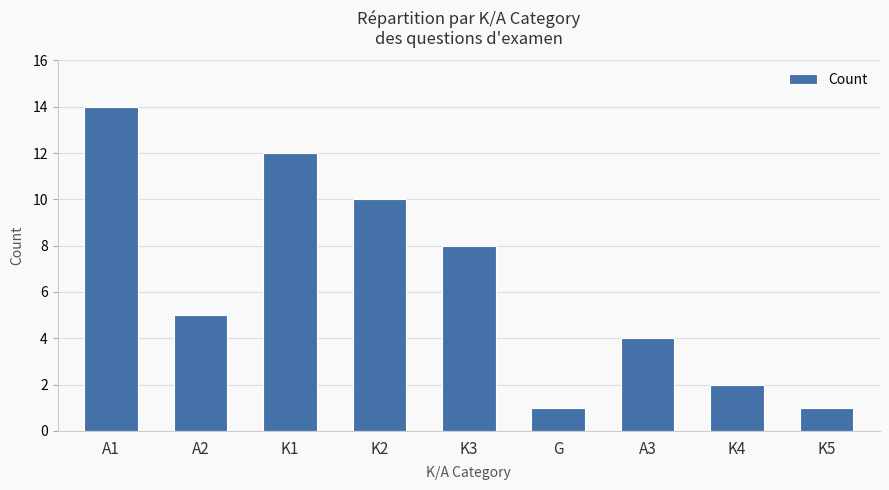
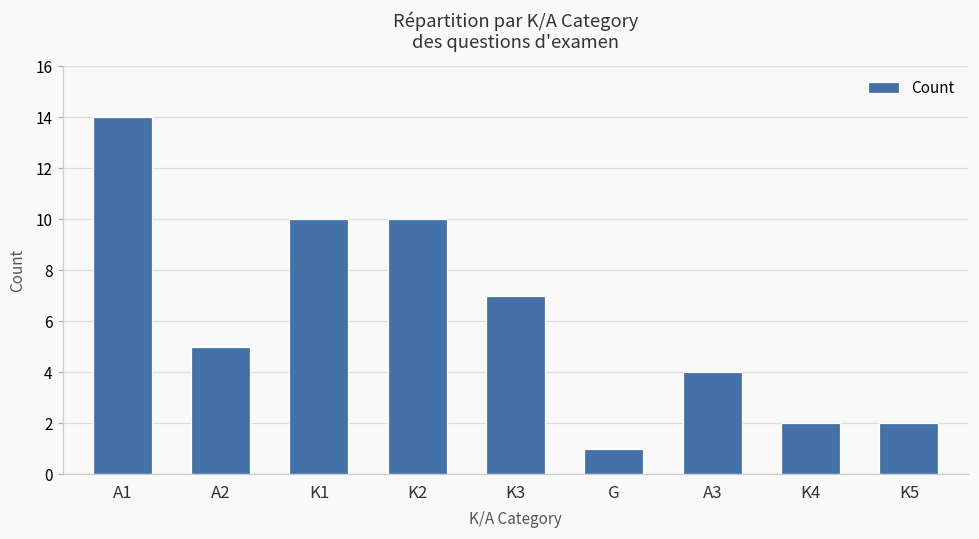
  {
    "A1": 14,
    "A2": 5,
-   "K1": 12,
+   "K1": 10,
    "K2": 10,
-   "K3": 8,
+   "K3": 7,
    "G": 1,
    "A3": 4,
    "K4": 2,
-   "K5": 1
+   "K5": 2
  }
